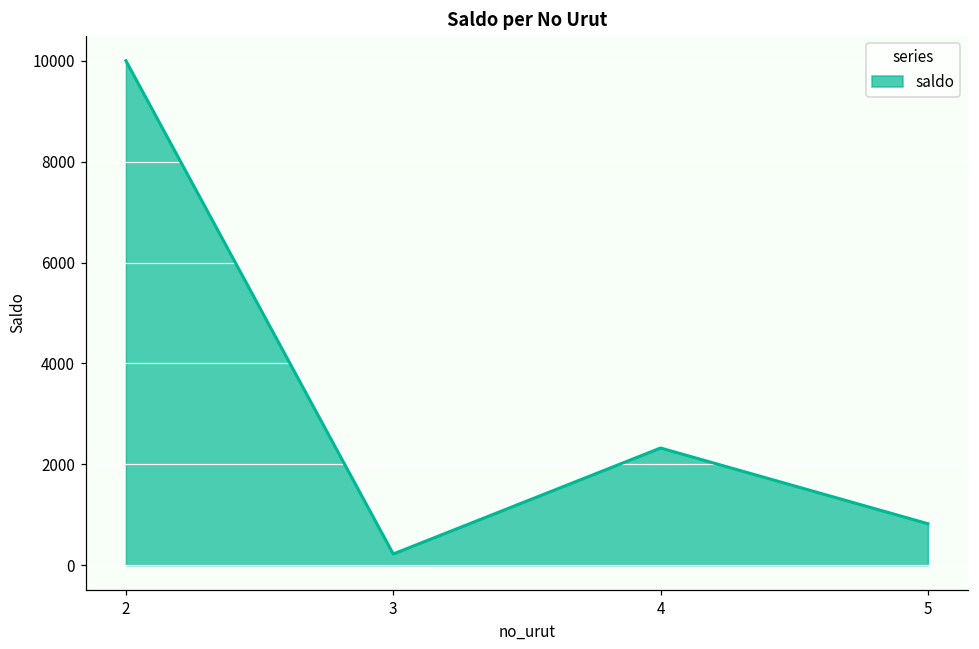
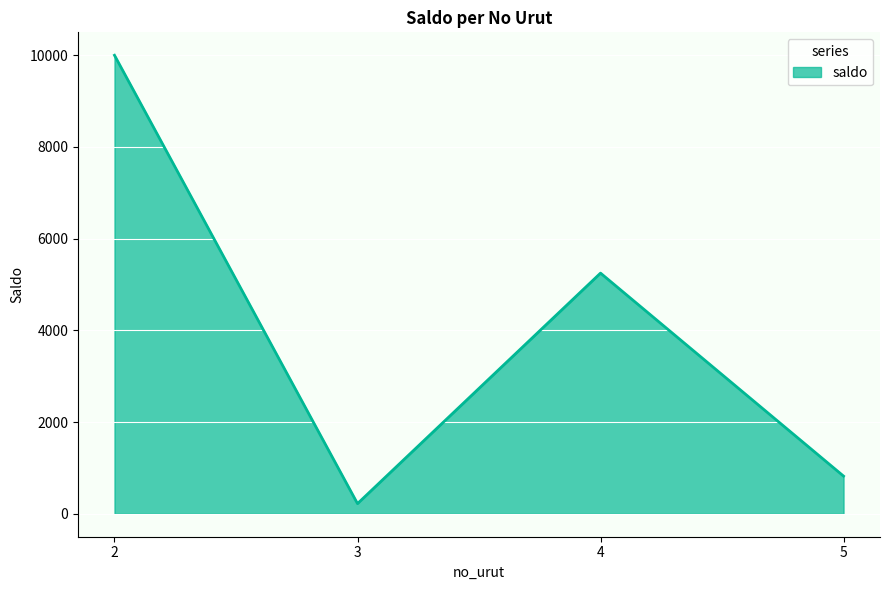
  {
    "2": 10000,
    "3": 200,
-   "4": 2300,
+   "4": 5200,
    "5": 800
  }
